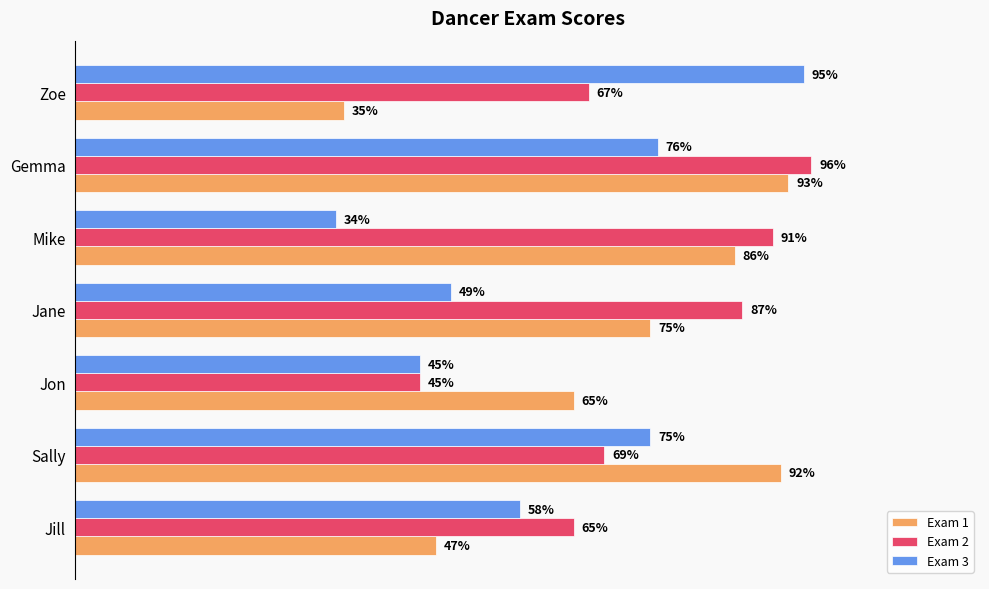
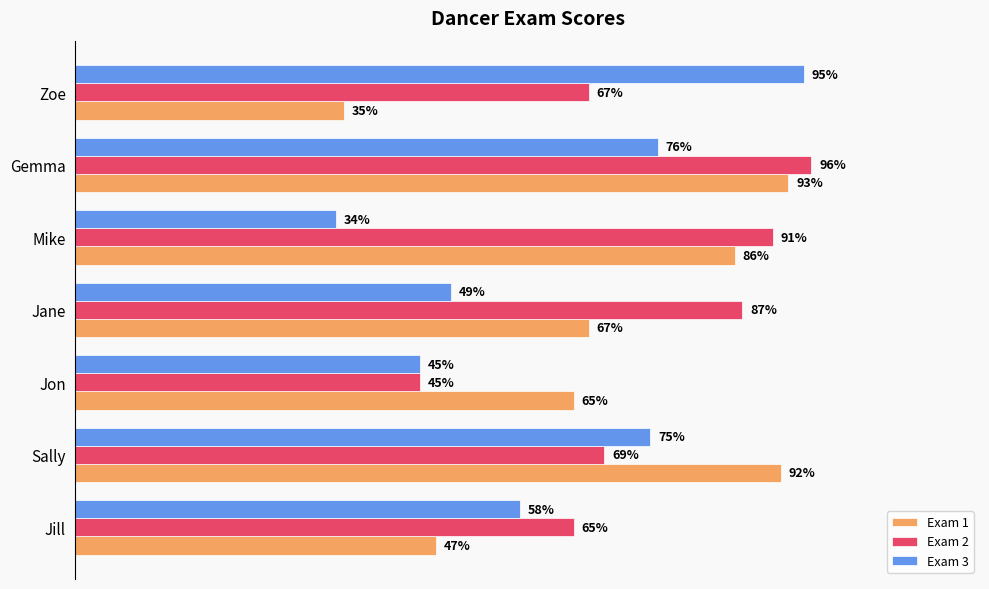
  {
    "Exam 1": {
      "Zoe": "35%",
      "Gemma": "93%",
      "Mike": "86%",
-     "Jane": "75%",
+     "Jane": "67%",
      "Jon": "65%",
      "Sally": "92%",
      "Jill": "47%"
    },
    "Exam 2": {
      "Zoe": "67%",
      "Gemma": "96%",
      "Mike": "91%",
      "Jane": "87%",
      "Jon": "45%",
      "Sally": "69%",
      "Jill": "65%"
    },
    "Exam 3": {
      "Zoe": "95%",
      "Gemma": "76%",
      "Mike": "34%",
      "Jane": "49%",
      "Jon": "45%",
      "Sally": "75%",
      "Jill": "58%"
    }
  }
